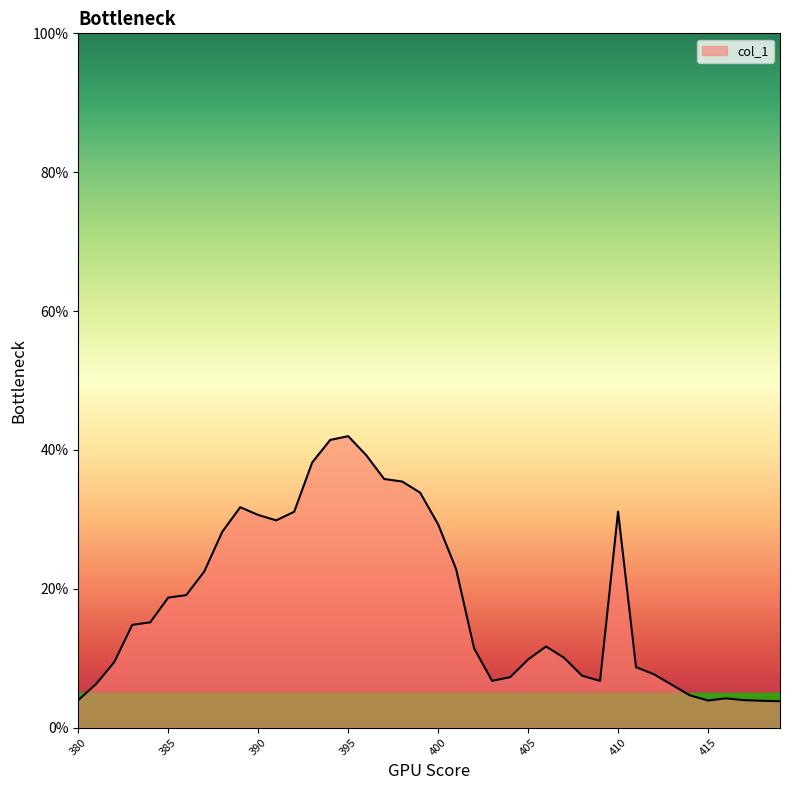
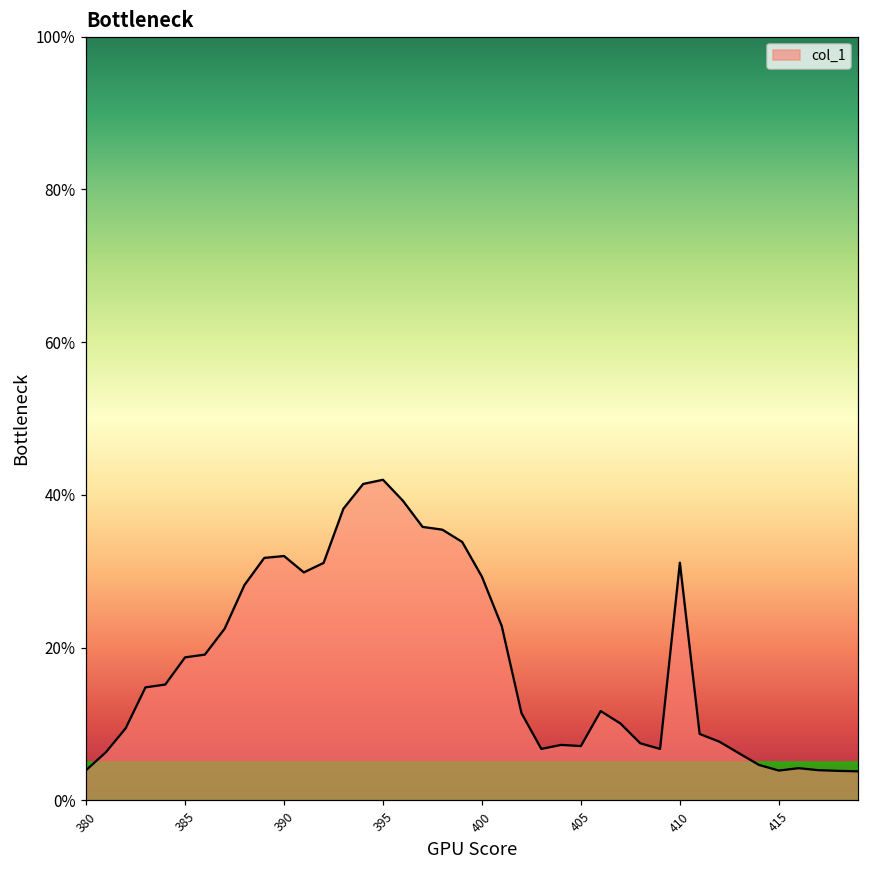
  {
    "385": "19%",
-   "390": "31%",
+   "390": "32%",
    "395": "42%",
    "400": "29%",
-   "405": "10%",
+   "405": "7%",
    "410": "31%"
  }
